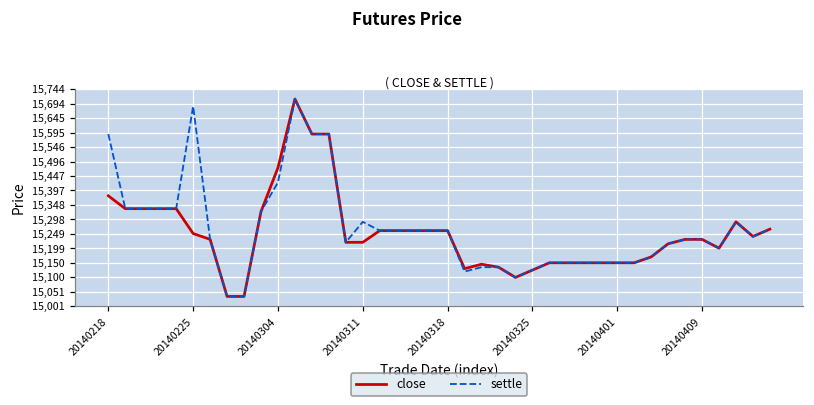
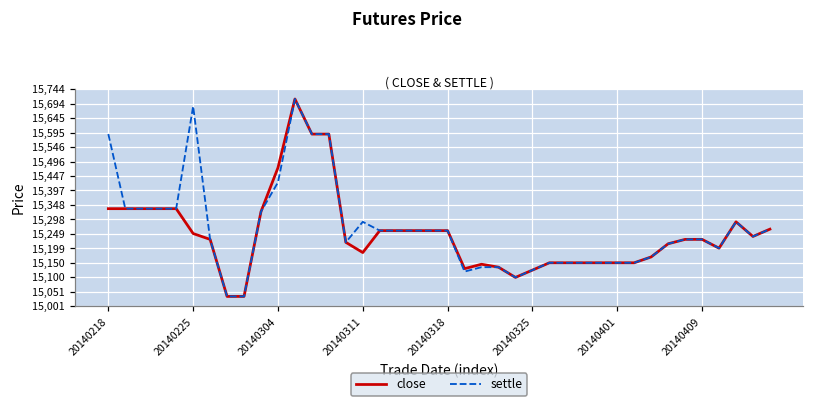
  {
    "close": {
-     "20140218": "15,380",
+     "20140218": "15,340",
      "20140225": "15,250",
      "20140304": "15,480",
-     "20140311": "15,220"
+     "20140311": "15,190"
    },
    "settle": {
      "20140218": "15,590",
      "20140225": "15,690",
      "20140304": "15,430",
      "20140311": "15,290"
    }
  }
